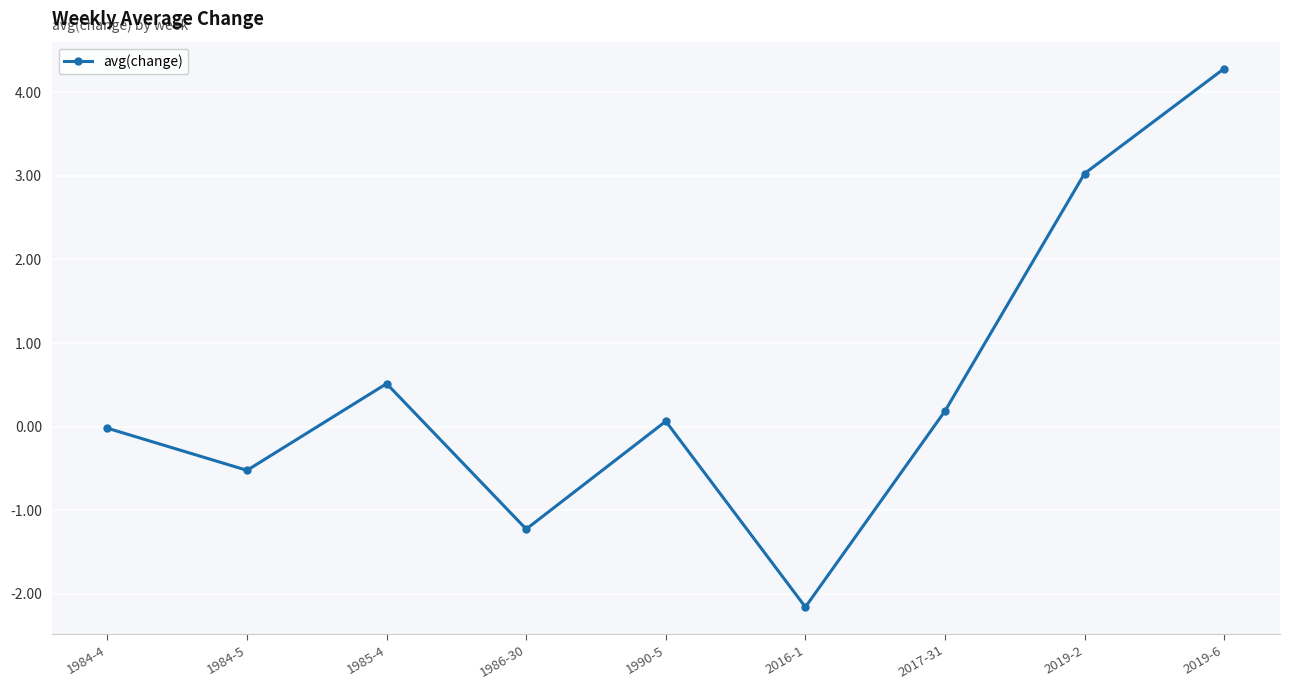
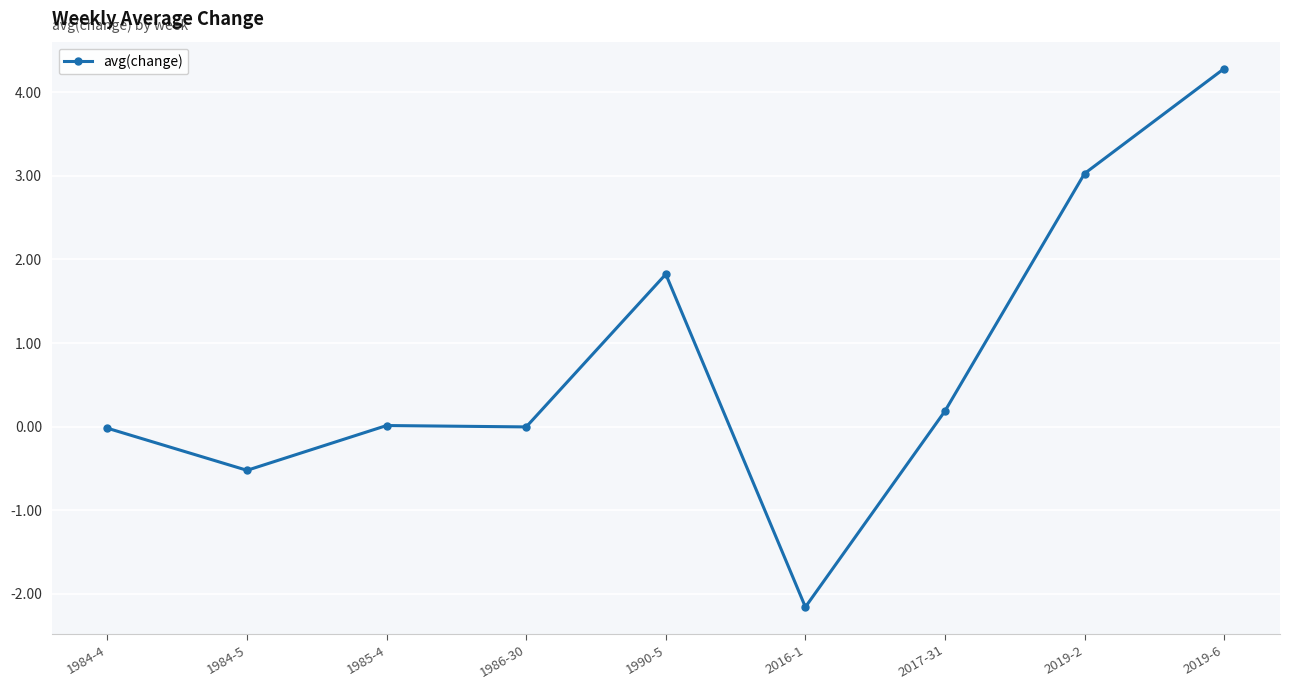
  {
    "1984-4": 0.0,
    "1984-5": -0.5,
-   "1985-4": 0.5,
-   "1986-30": -1.2,
-   "1990-5": 0.1,
+   "1985-4": 0.0,
+   "1986-30": 0.0,
+   "1990-5": 1.8,
    "2016-1": -2.2,
    "2017-31": 0.2,
    "2019-2": 3.0,
    "2019-6": 4.3
  }
